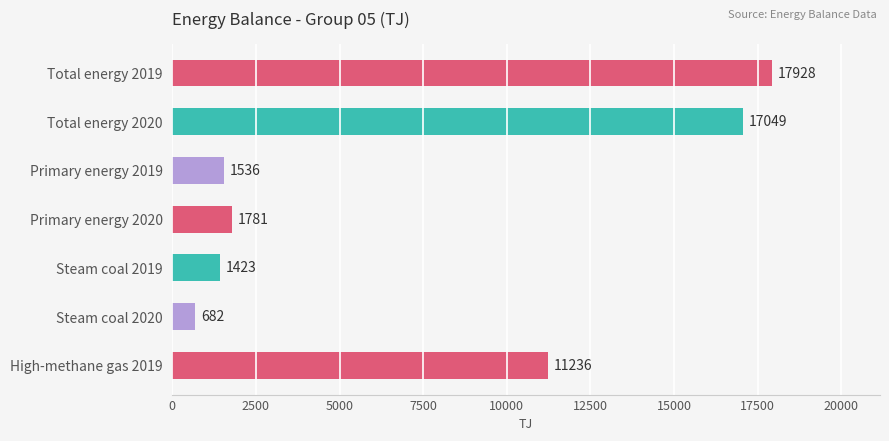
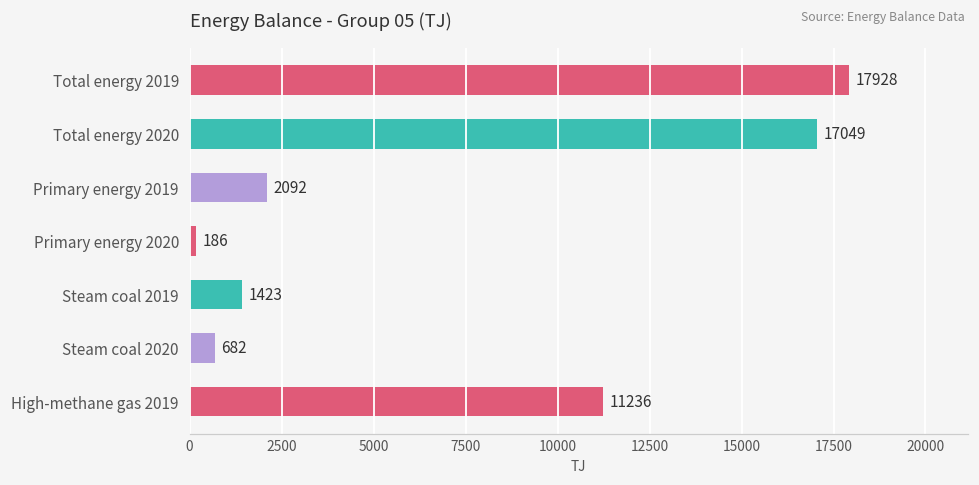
  {
    "Total energy 2019": 17928,
    "Total energy 2020": 17049,
-   "Primary energy 2019": 1536,
-   "Primary energy 2020": 1781,
+   "Primary energy 2019": 2092,
+   "Primary energy 2020": 186,
    "Steam coal 2019": 1423,
    "Steam coal 2020": 682,
    "High-methane gas 2019": 11236
  }
